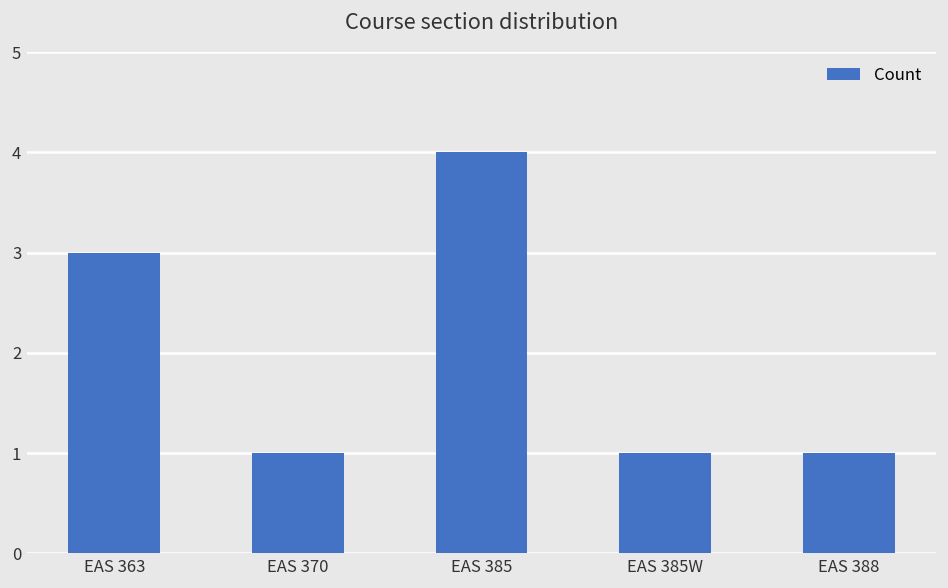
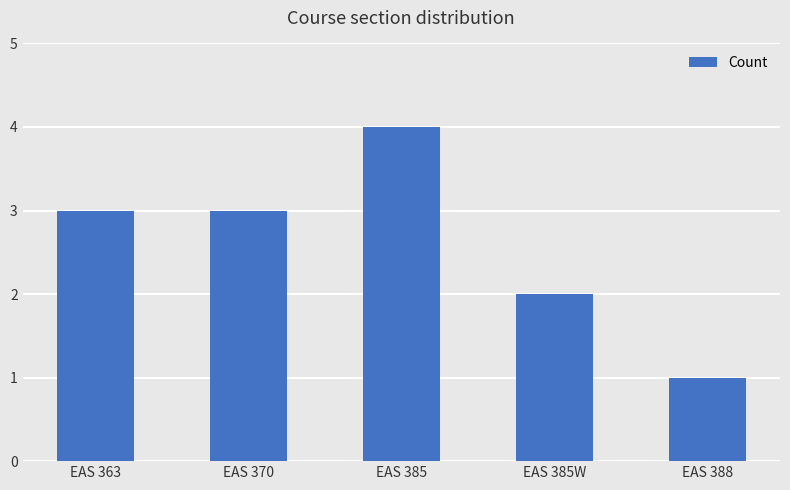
  {
    "EAS 363": 3,
-   "EAS 370": 1,
+   "EAS 370": 3,
    "EAS 385": 4,
-   "EAS 385W": 1,
+   "EAS 385W": 2,
    "EAS 388": 1
  }
